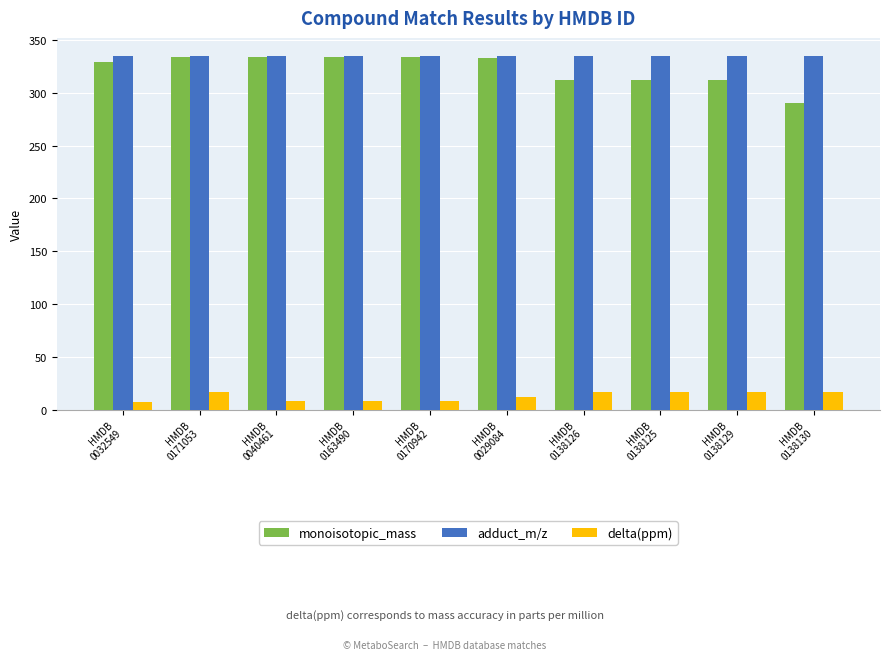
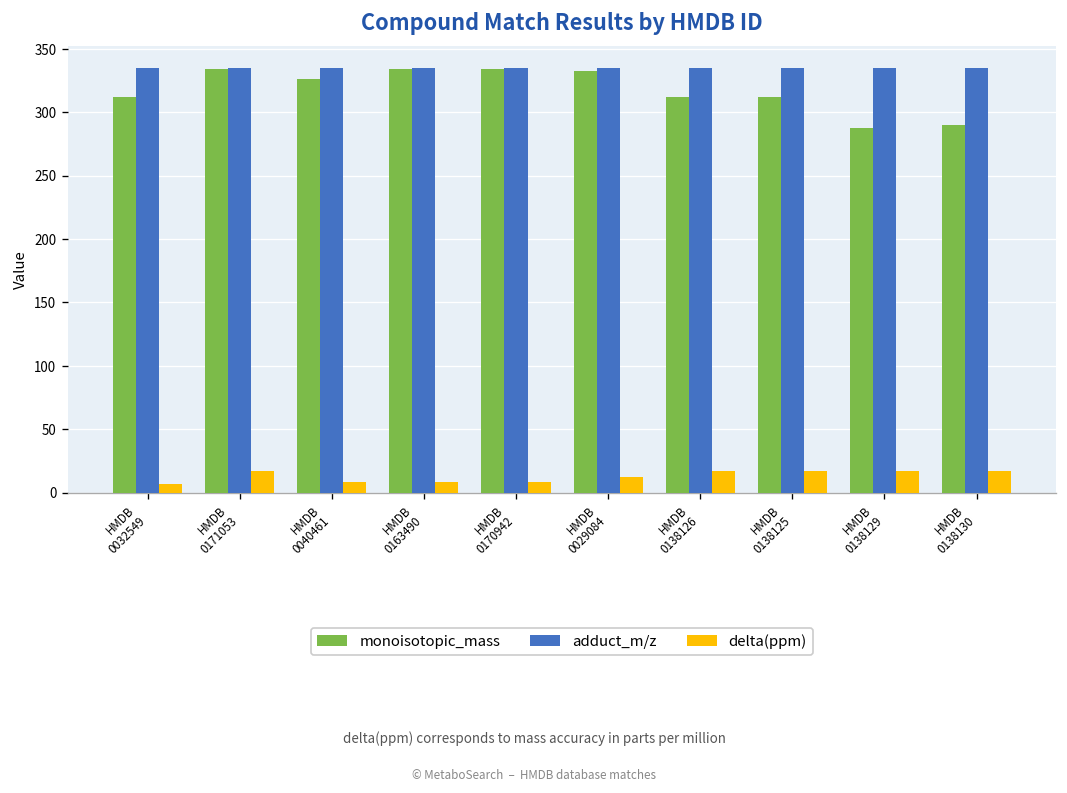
  {
    "monoisotopic_mass": {
-     "HMDB 0032549": 329,
+     "HMDB 0032549": 312,
      "HMDB 0171053": 334,
-     "HMDB 0040461": 334,
+     "HMDB 0040461": 326,
      "HMDB 0163490": 334,
      "HMDB 0170942": 334,
      "HMDB 0029084": 333,
      "HMDB 0138126": 312,
      "HMDB 0138125": 312,
-     "HMDB 0138129": 312,
+     "HMDB 0138129": 288,
      "HMDB 0138130": 290
    },
    "adduct_m/z": {
      "HMDB 0032549": 335,
      "HMDB 0171053": 335,
      "HMDB 0040461": 335,
      "HMDB 0163490": 335,
      "HMDB 0170942": 335,
      "HMDB 0029084": 335,
      "HMDB 0138126": 335,
      "HMDB 0138125": 335,
      "HMDB 0138129": 335,
      "HMDB 0138130": 335
    },
    "delta(ppm)": {
      "HMDB 0032549": 7,
      "HMDB 0171053": 17,
      "HMDB 0040461": 8,
      "HMDB 0163490": 8,
      "HMDB 0170942": 8,
      "HMDB 0029084": 12,
      "HMDB 0138126": 17,
      "HMDB 0138125": 17,
      "HMDB 0138129": 17,
      "HMDB 0138130": 17
    }
  }
